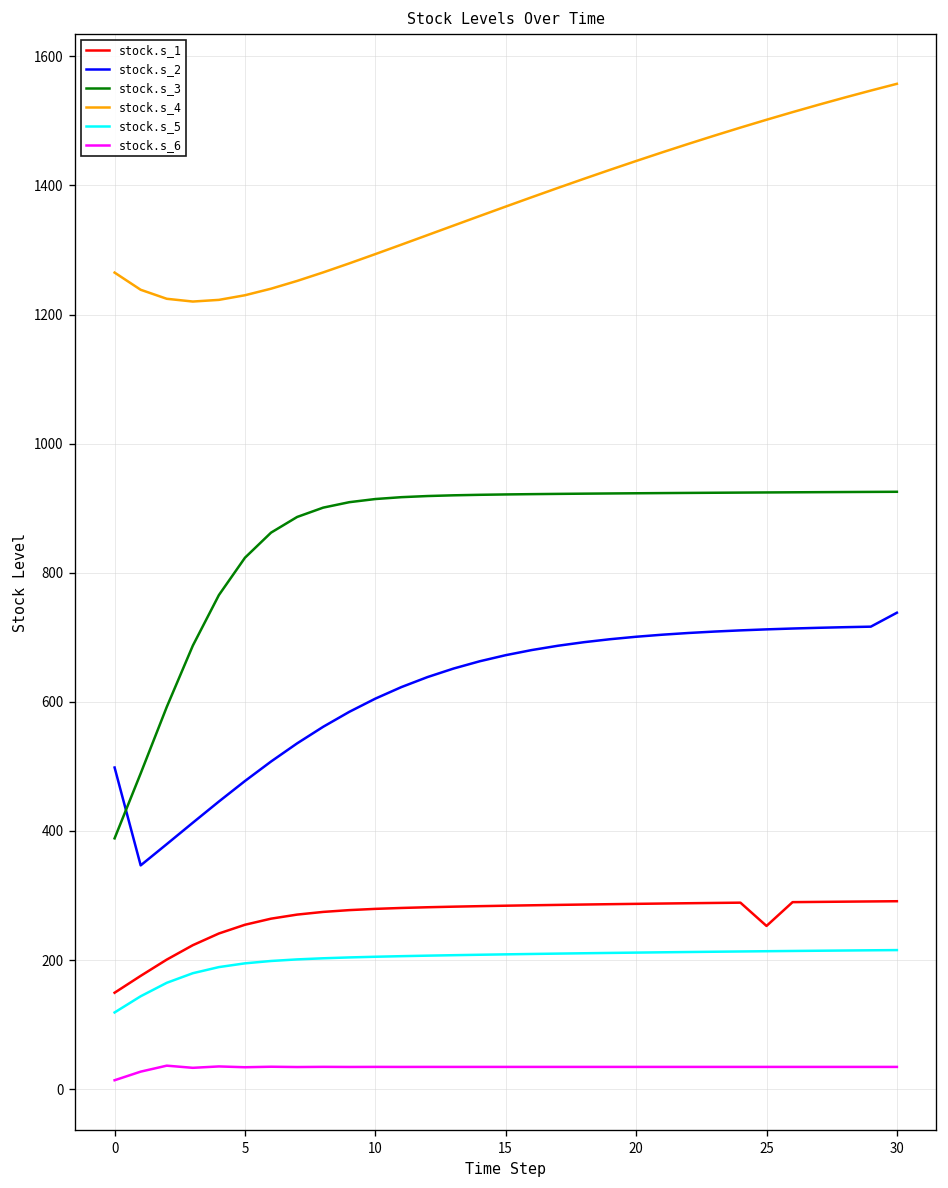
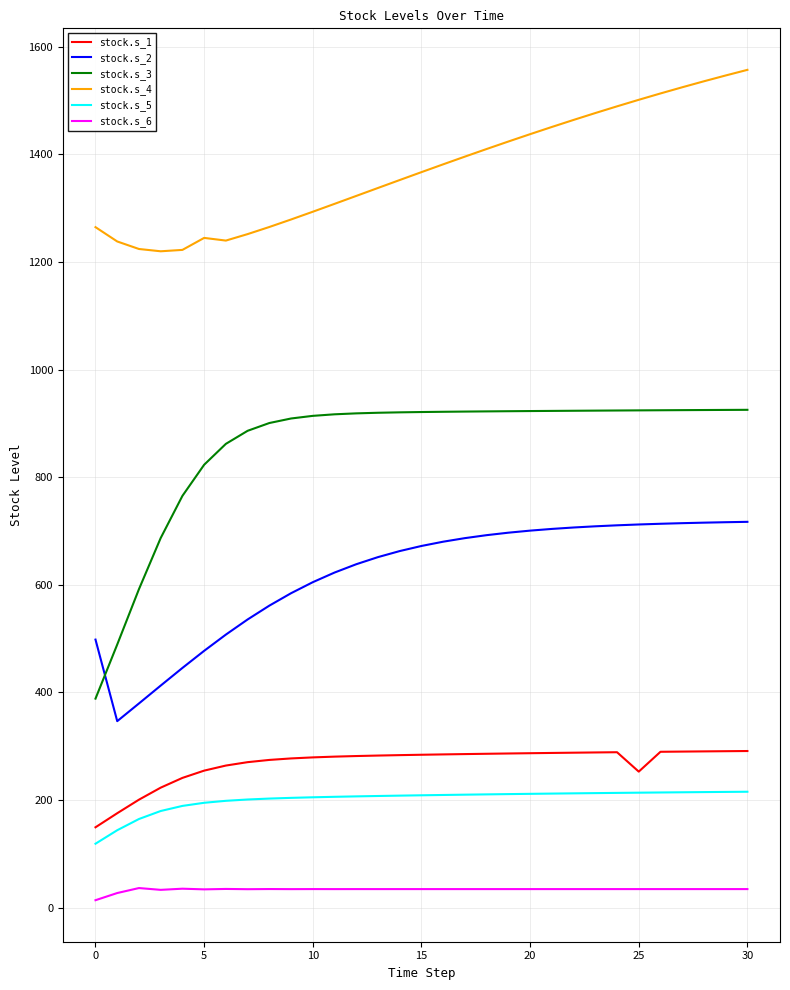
  {
    "stock.s_1": {
      "0": 150,
      "5": 250,
      "10": 280,
      "15": 280,
      "20": 290,
      "25": 250,
      "30": 290
    },
    "stock.s_2": {
      "0": 500,
      "5": 480,
      "10": 600,
      "15": 670,
      "20": 700,
      "25": 710,
-     "30": 740
+     "30": 720
    },
    "stock.s_3": {
      "0": 390,
      "5": 820,
      "10": 910,
      "15": 920,
      "20": 920,
      "25": 920,
      "30": 930
    },
    "stock.s_4": {
      "0": 1260,
-     "5": 1230,
+     "5": 1240,
      "10": 1290,
      "15": 1370,
      "20": 1440,
      "25": 1500,
      "30": 1560
    },
    "stock.s_5": {
      "0": 120,
      "5": 190,
      "10": 210,
      "15": 210,
      "20": 210,
      "25": 210,
      "30": 220
    },
    "stock.s_6": {
      "0": 10,
      "5": 30,
      "10": 30,
      "15": 30,
      "20": 30,
      "25": 30,
      "30": 30
    }
  }
